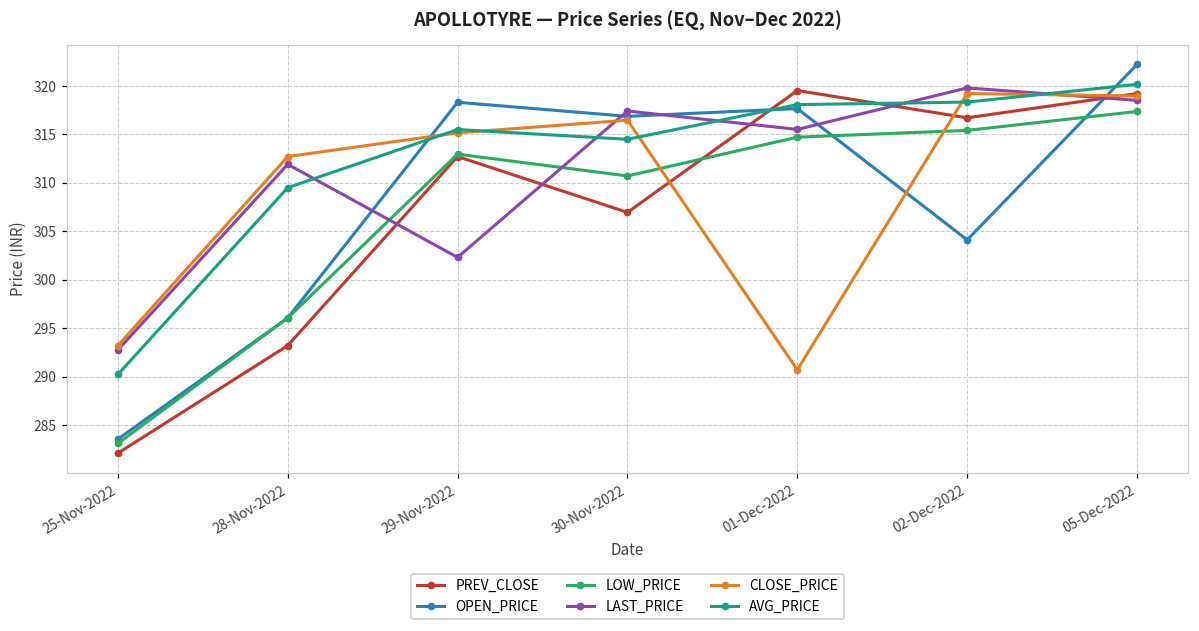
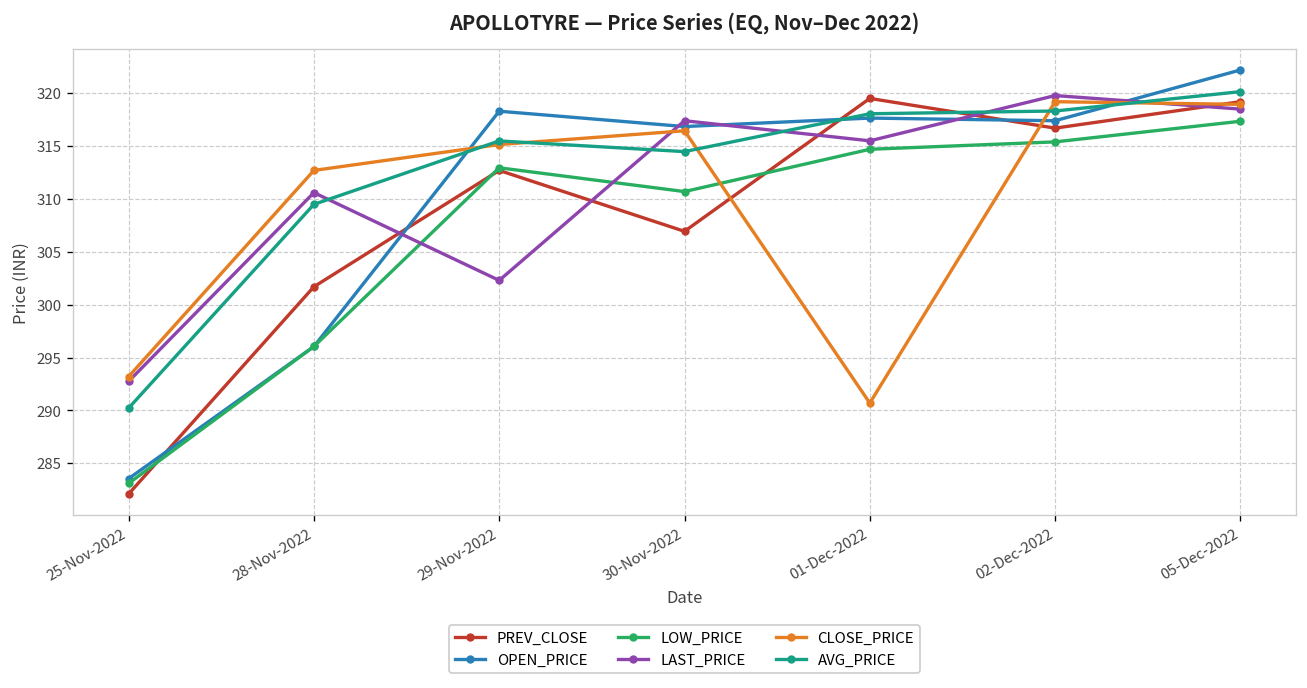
  {
    "PREV_CLOSE": {
      "25-Nov-2022": 282,
-     "28-Nov-2022": 293,
+     "28-Nov-2022": 302,
      "30-Nov-2022": 307,
      "01-Dec-2022": 320,
      "02-Dec-2022": 317
    },
    "OPEN_PRICE": {
      "25-Nov-2022": 284,
      "29-Nov-2022": 318,
      "30-Nov-2022": 317,
      "01-Dec-2022": 318,
-     "02-Dec-2022": 304,
+     "02-Dec-2022": 317,
      "05-Dec-2022": 322
    },
    "LAST_PRICE": {
      "25-Nov-2022": 293,
-     "28-Nov-2022": 312,
+     "28-Nov-2022": 311,
      "29-Nov-2022": 302,
      "30-Nov-2022": 317,
      "01-Dec-2022": 316,
      "02-Dec-2022": 320,
      "05-Dec-2022": 319
    },
    "CLOSE_PRICE": {
      "25-Nov-2022": 293,
      "28-Nov-2022": 313,
      "29-Nov-2022": 315,
      "30-Nov-2022": 316,
      "01-Dec-2022": 291,
      "02-Dec-2022": 319
    }
  }
